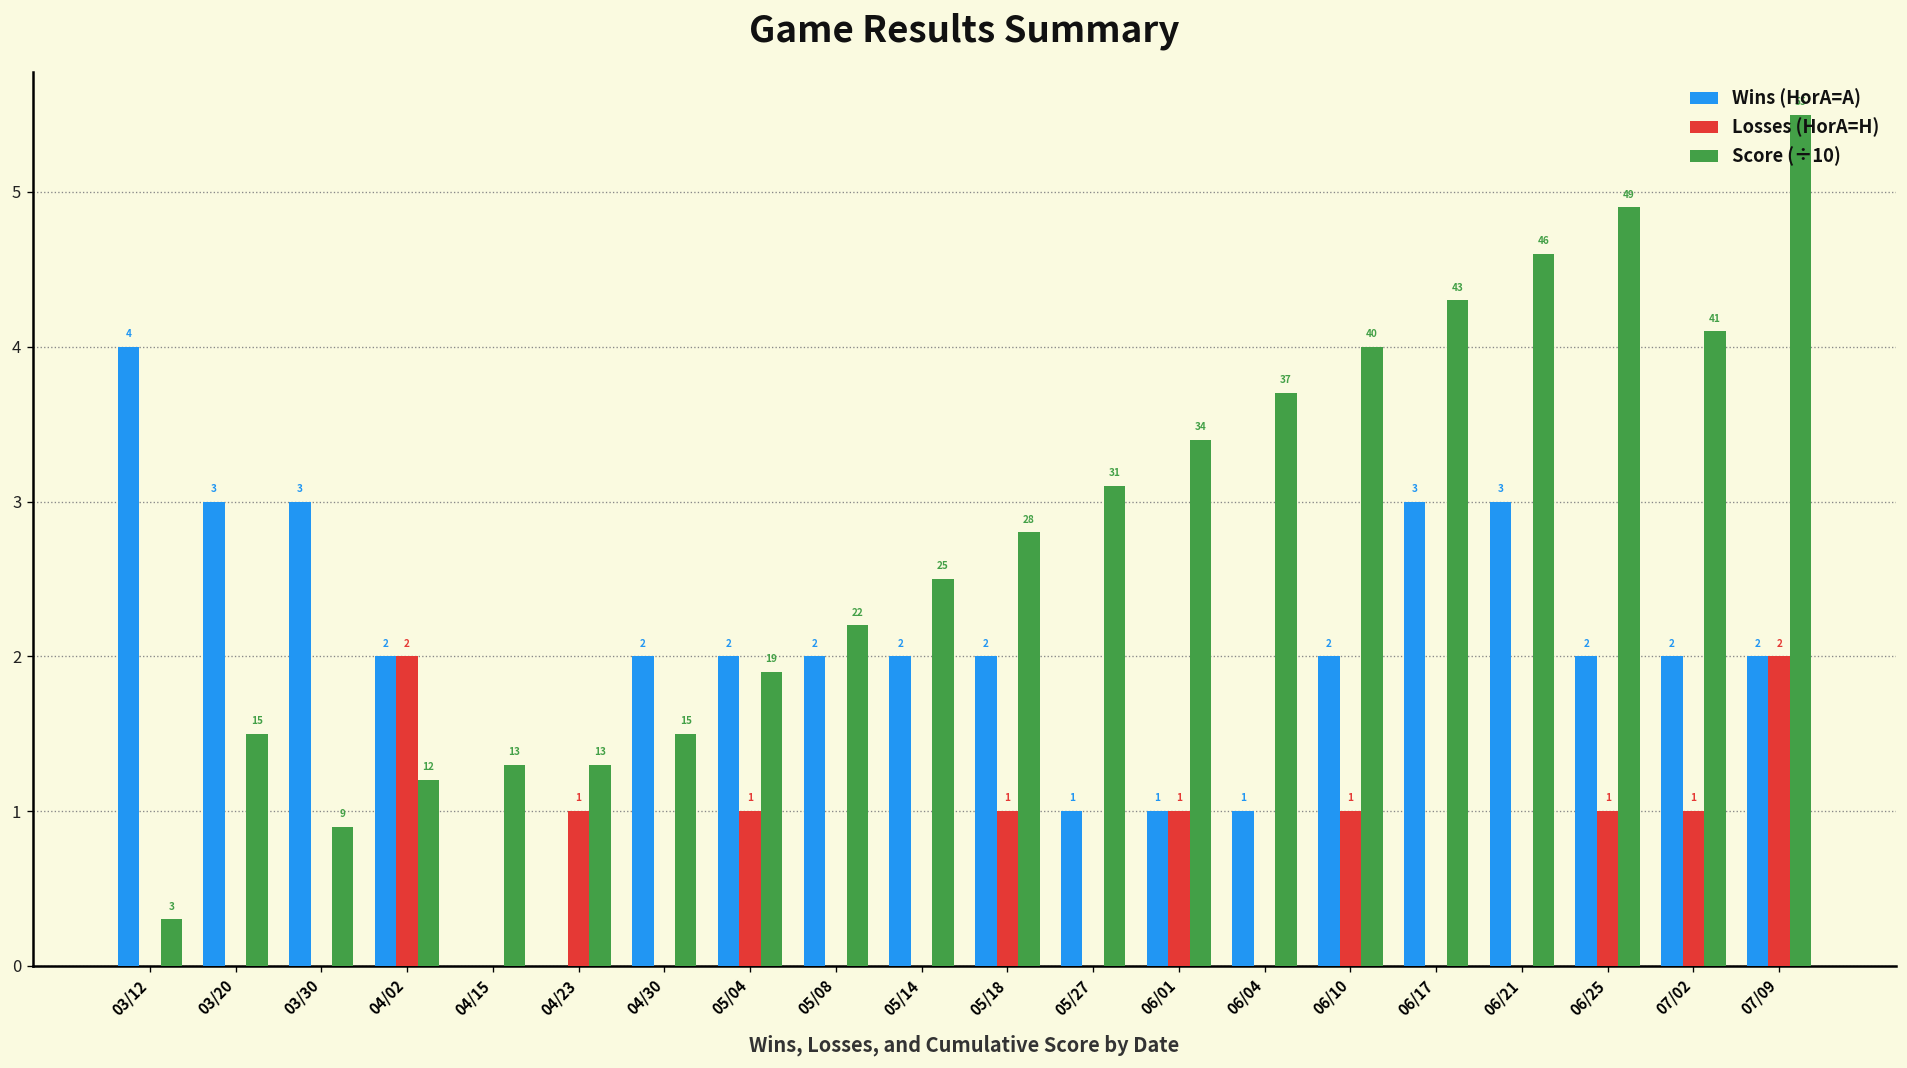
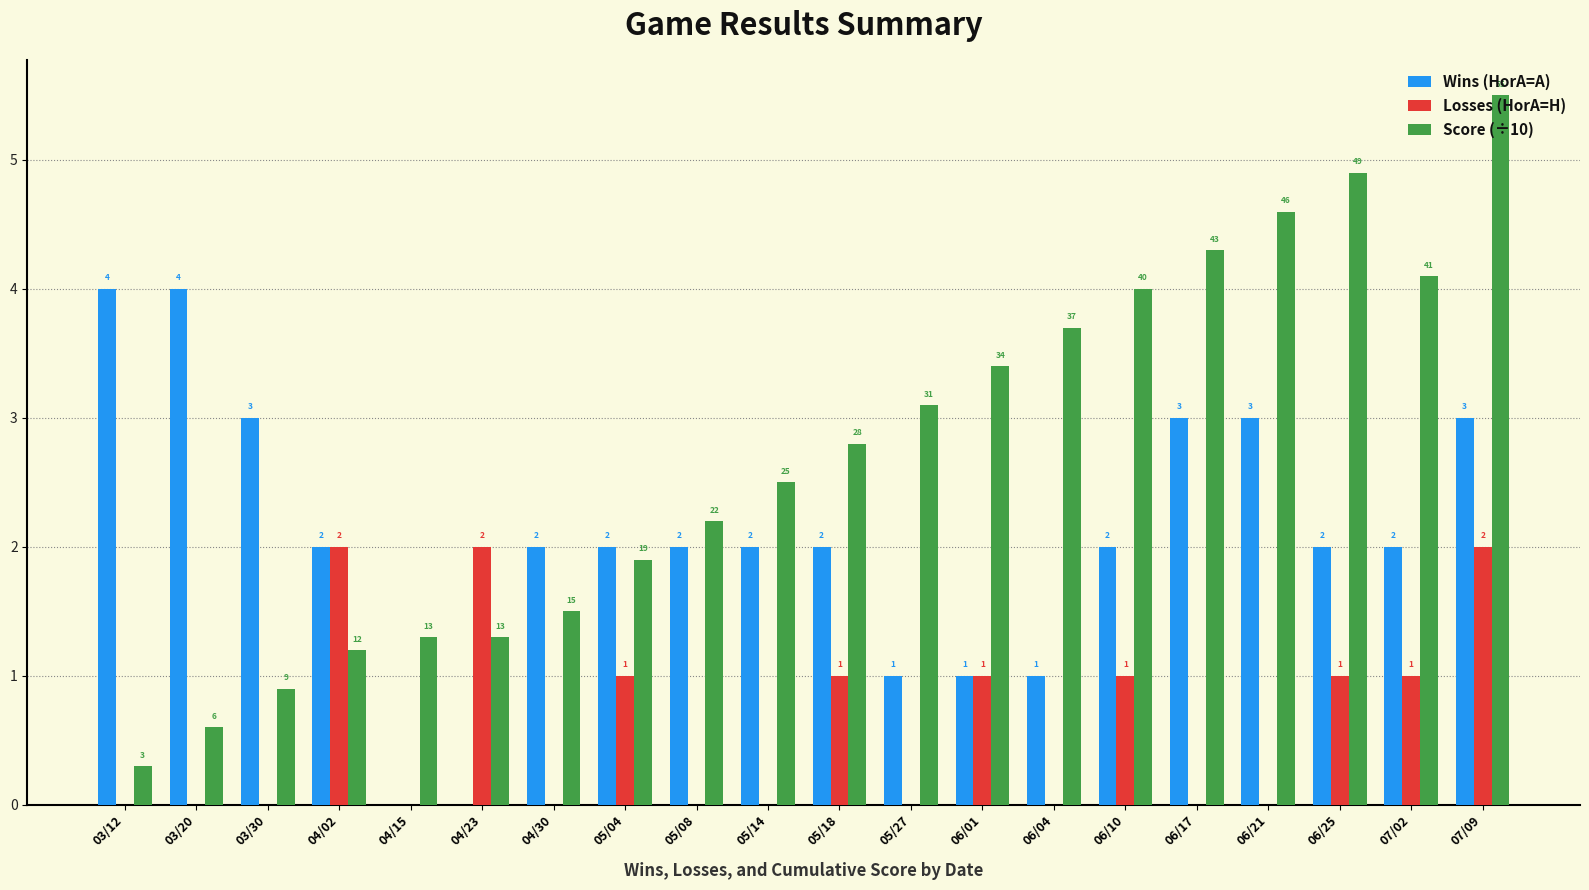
  {
    "Wins (HorA=A)": {
      "03/12": 4,
-     "03/20": 3,
+     "03/20": 4,
      "03/30": 3,
      "04/02": 2,
      "04/30": 2,
      "05/04": 2,
      "05/08": 2,
      "05/14": 2,
      "05/18": 2,
      "05/27": 1,
      "06/01": 1,
      "06/04": 1,
      "06/10": 2,
      "06/17": 3,
      "06/21": 3,
      "06/25": 2,
      "07/02": 2,
-     "07/09": 2
+     "07/09": 3
    },
    "Losses (HorA=H)": {
      "04/02": 2,
-     "04/23": 1,
+     "04/23": 2,
      "05/04": 1,
      "05/18": 1,
      "06/01": 1,
      "06/10": 1,
      "06/25": 1,
      "07/02": 1,
      "07/09": 2
    },
    "Score (÷10)": {
-     "03/20": 15
+     "03/20": 6
    }
  }
